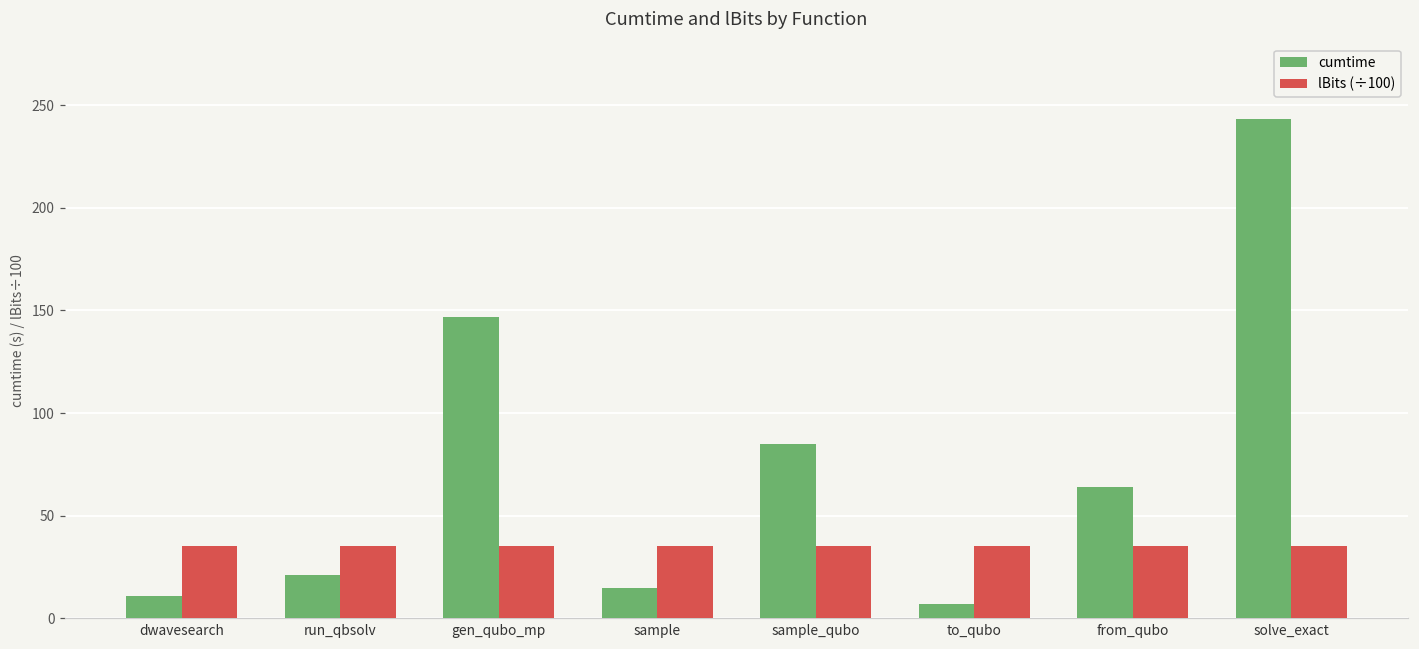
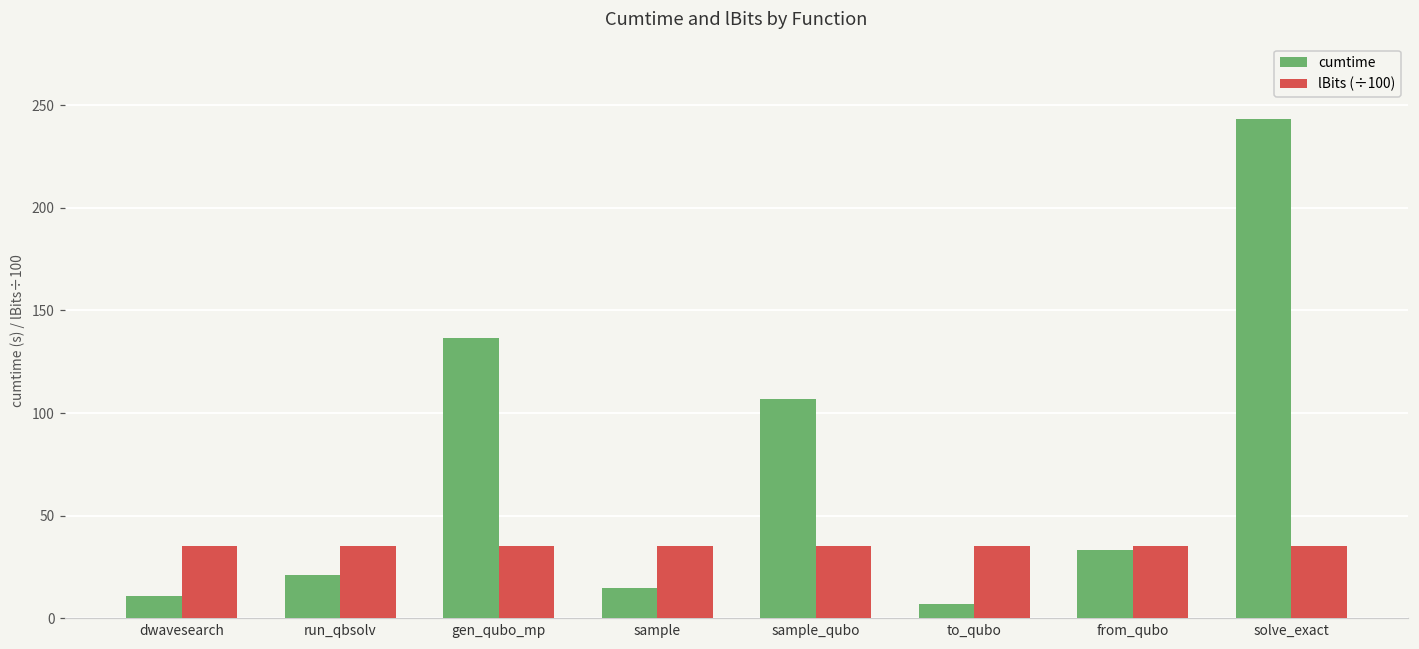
  {
    "cumtime": {
      "dwavesearch": 11,
      "run_qbsolv": 21,
-     "gen_qubo_mp": 147,
+     "gen_qubo_mp": 137,
      "sample": 15,
-     "sample_qubo": 85,
+     "sample_qubo": 107,
      "to_qubo": 7,
-     "from_qubo": 64,
+     "from_qubo": 34,
      "solve_exact": 243
    },
    "lBits (÷100)": {
      "dwavesearch": 35,
      "run_qbsolv": 35,
      "gen_qubo_mp": 35,
      "sample": 35,
      "sample_qubo": 35,
      "to_qubo": 35,
      "from_qubo": 35,
      "solve_exact": 35
    }
  }
